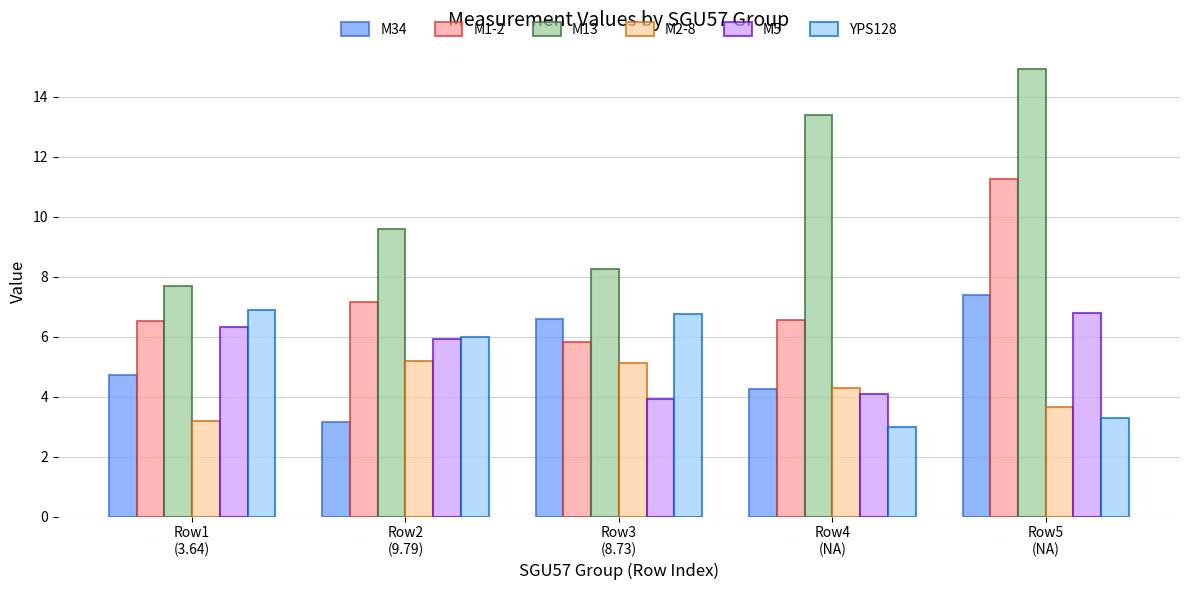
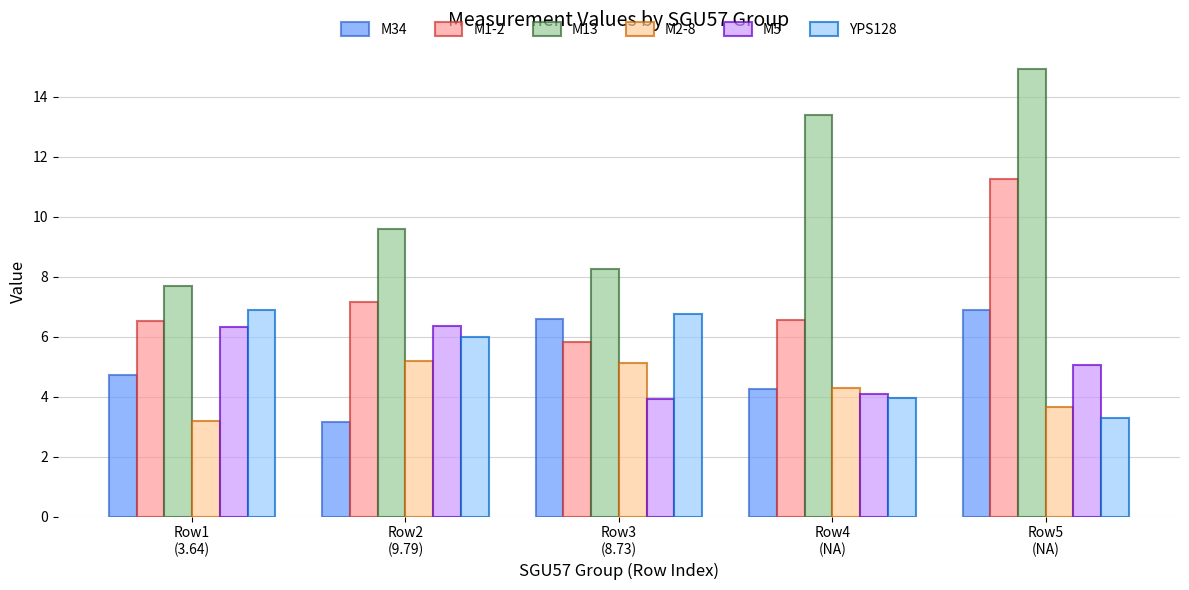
  {
    "M34": {
      "Row1 (3.64)": 4.7,
      "Row2 (9.79)": 3.2,
      "Row3 (8.73)": 6.6,
      "Row4 (NA)": 4.2,
-     "Row5 (NA)": 7.4
+     "Row5 (NA)": 6.9
    },
    "M13": {
      "Row1 (3.64)": 7.7,
      "Row2 (9.79)": 9.6,
      "Row3 (8.73)": 8.3,
      "Row4 (NA)": 13.4,
      "Row5 (NA)": 14.9
    },
    "M5": {
      "Row1 (3.64)": 6.3,
-     "Row2 (9.79)": 5.9,
+     "Row2 (9.79)": 6.3,
      "Row3 (8.73)": 3.9,
      "Row4 (NA)": 4.1,
-     "Row5 (NA)": 6.8
+     "Row5 (NA)": 5.1
    },
    "YPS128": {
      "Row1 (3.64)": 6.9,
      "Row2 (9.79)": 6.0,
      "Row3 (8.73)": 6.7,
-     "Row4 (NA)": 3.0,
+     "Row4 (NA)": 3.9,
      "Row5 (NA)": 3.3
    }
  }
